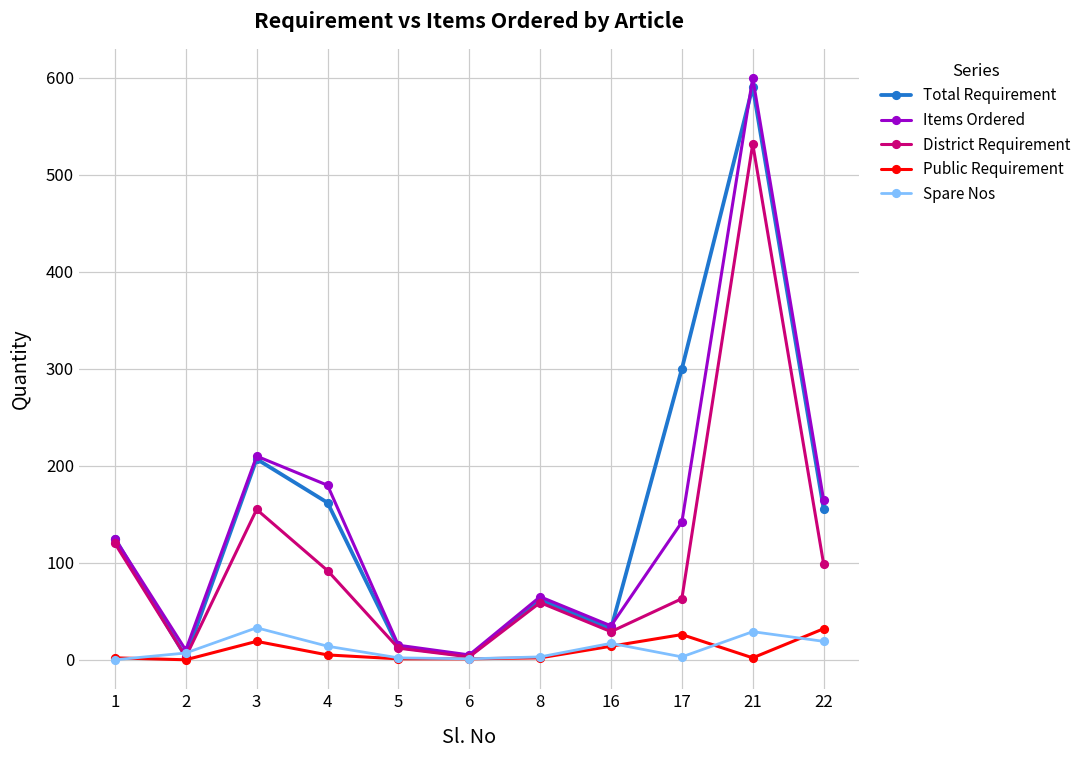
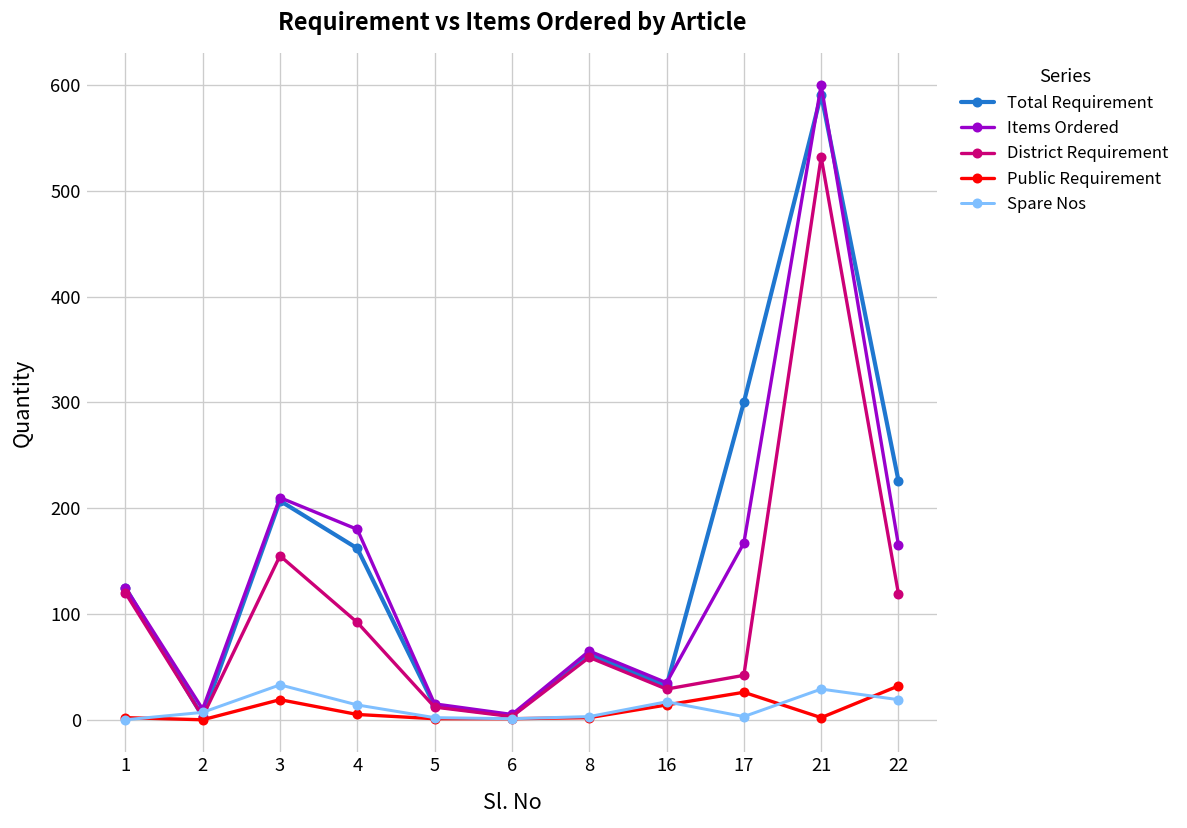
  {
    "Total Requirement": {
      "3": 210,
      "4": 160,
      "8": 60,
      "16": 30,
      "17": 300,
      "21": 590,
-     "22": 160
+     "22": 230
    },
    "Items Ordered": {
      "2": 10,
      "3": 210,
      "4": 180,
      "8": 70,
      "16": 40,
-     "17": 140,
+     "17": 170,
      "21": 600,
      "22": 170
    },
    "District Requirement": {
      "1": 120,
      "3": 160,
      "4": 90,
      "8": 60,
      "16": 30,
-     "17": 60,
+     "17": 40,
      "21": 530,
-     "22": 100
+     "22": 120
    },
    "Public Requirement": {
      "2": 0,
      "3": 20,
      "4": 10,
      "16": 10,
      "17": 30,
      "21": 0,
      "22": 30
    },
    "Spare Nos": {
      "2": 10,
      "3": 30,
      "4": 10,
      "16": 20,
      "17": 0,
      "21": 30,
      "22": 20
    }
  }
